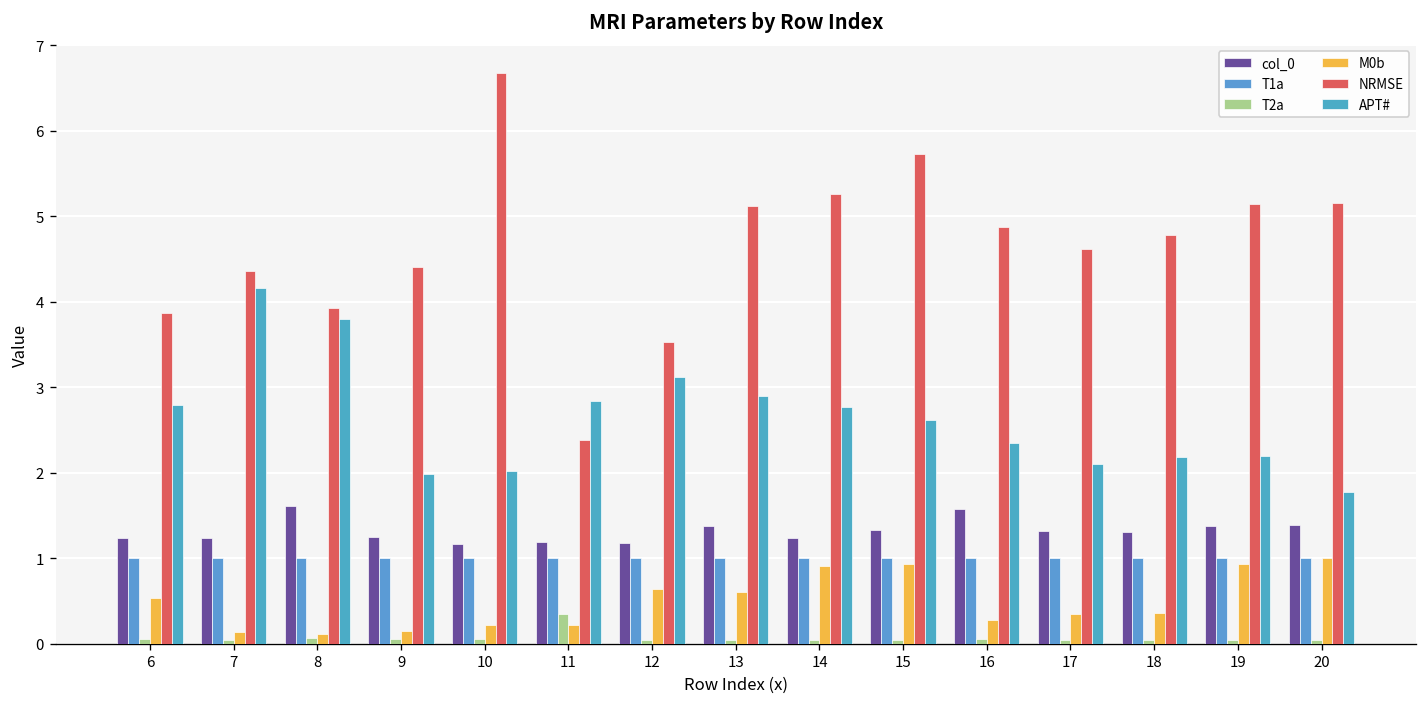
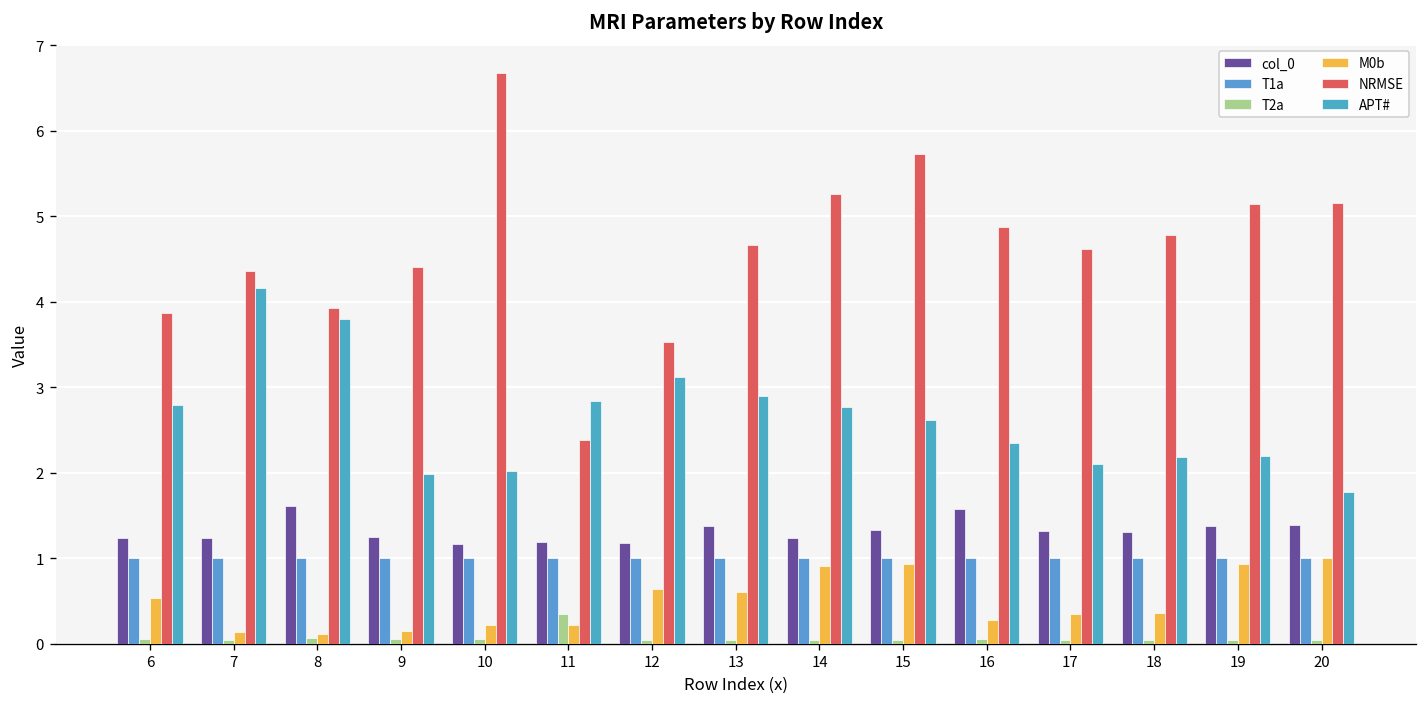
  {
    "col_0": {
      "6": 1.2,
      "7": 1.2,
      "8": 1.6,
      "9": 1.3,
      "10": 1.2,
      "11": 1.2,
      "12": 1.2,
      "13": 1.4,
      "14": 1.2,
      "15": 1.3,
      "16": 1.6,
      "17": 1.3,
      "18": 1.3,
      "19": 1.4,
      "20": 1.4
    },
    "T2a": {
      "6": 0.1,
      "7": 0.0,
      "8": 0.1,
      "9": 0.1,
      "10": 0.0,
      "11": 0.3,
      "12": 0.0,
      "13": 0.0,
      "14": 0.0,
      "15": 0.0,
      "16": 0.1,
      "17": 0.0,
      "18": 0.0,
      "19": 0.0,
      "20": 0.0
    },
    "M0b": {
      "6": 0.5,
      "7": 0.1,
      "8": 0.1,
      "9": 0.1,
      "10": 0.2,
      "11": 0.2,
      "12": 0.6,
      "13": 0.6,
      "14": 0.9,
      "15": 0.9,
      "16": 0.3,
      "17": 0.3,
      "18": 0.4,
      "19": 0.9,
      "20": 1.0
    },
    "NRMSE": {
      "6": 3.9,
      "7": 4.4,
      "8": 3.9,
      "9": 4.4,
      "10": 6.7,
      "11": 2.4,
      "12": 3.5,
-     "13": 5.1,
+     "13": 4.7,
      "14": 5.3,
      "15": 5.7,
      "16": 4.9,
      "17": 4.6,
      "18": 4.8,
      "19": 5.1,
      "20": 5.2
    }
  }
